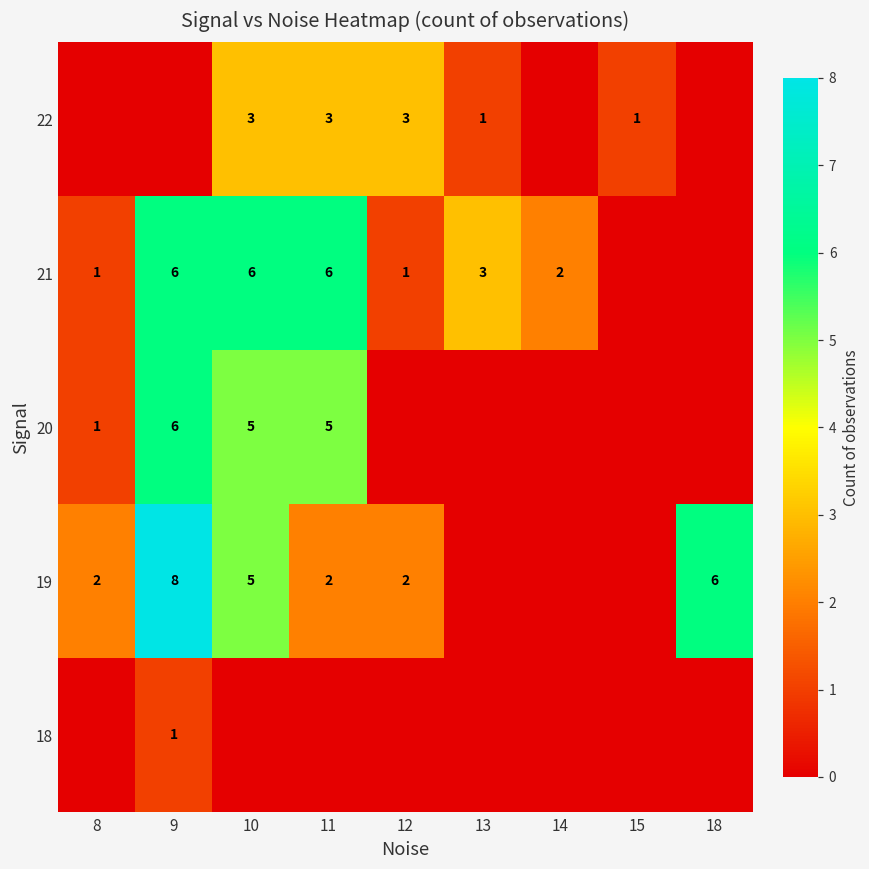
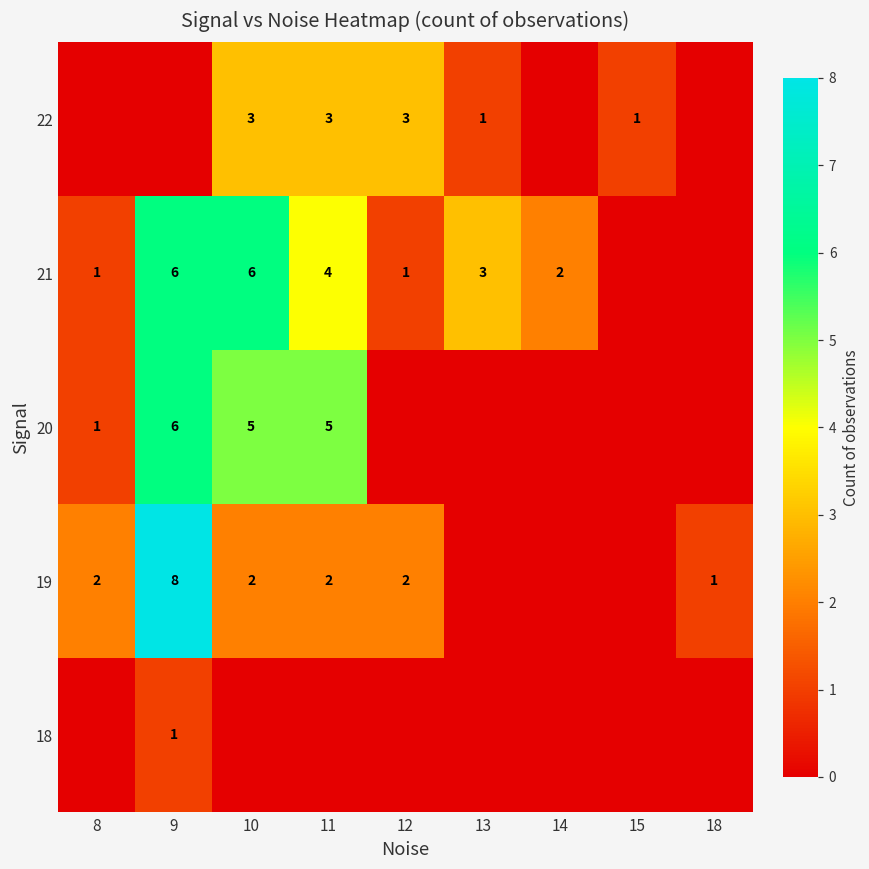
  {
    "22": {
      "10": 3,
      "11": 3,
      "12": 3,
      "13": 1,
      "15": 1
    },
    "21": {
      "8": 1,
      "9": 6,
      "10": 6,
-     "11": 6,
+     "11": 4,
      "12": 1,
      "13": 3,
      "14": 2
    },
    "20": {
      "8": 1,
      "9": 6,
      "10": 5,
      "11": 5
    },
    "19": {
      "8": 2,
      "9": 8,
-     "10": 5,
+     "10": 2,
      "11": 2,
      "12": 2,
-     "18": 6
+     "18": 1
    },
    "18": {
      "9": 1
    }
  }
